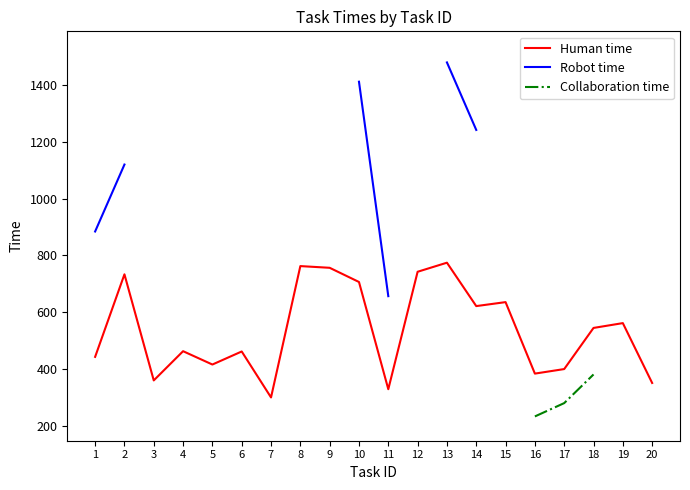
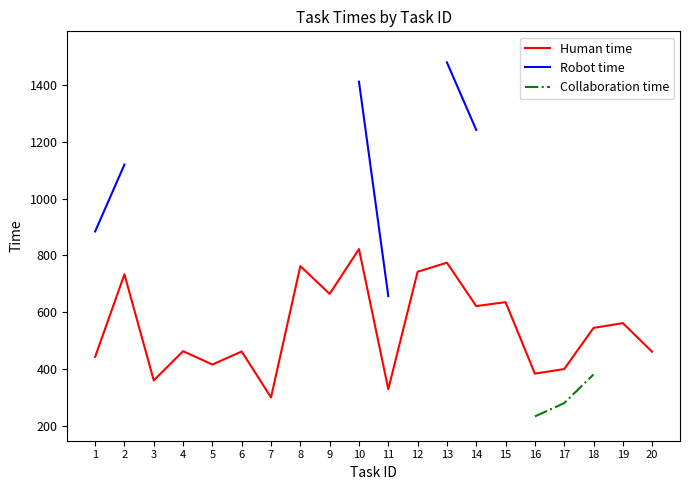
  {
    "Human time": {
      "1": 440,
      "2": 730,
      "3": 360,
      "4": 460,
      "5": 420,
      "6": 460,
      "7": 300,
      "8": 760,
-     "9": 760,
-     "10": 710,
+     "9": 660,
+     "10": 820,
      "11": 330,
      "12": 740,
      "13": 770,
      "14": 620,
      "15": 640,
      "16": 380,
      "17": 400,
      "18": 540,
      "19": 560,
-     "20": 350
+     "20": 460
    },
    "Robot time": {
      "1": 880,
      "2": 1120,
      "4": 920,
      "8": 1520,
      "10": 1410,
      "11": 660,
      "13": 1480,
      "14": 1240
    },
    "Collaboration time": {
      "2": 390,
      "8": 530,
      "10": 490,
      "12": 210,
      "16": 230,
      "17": 280,
      "18": 380,
      "20": 250
    }
  }
